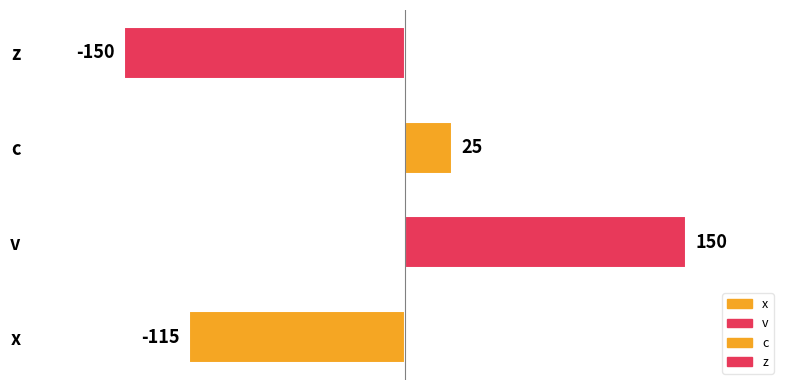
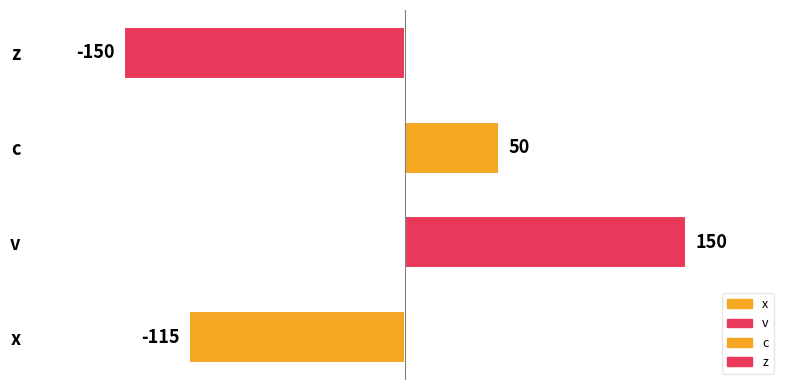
  {
    "z": -150,
-   "c": 25,
+   "c": 50,
    "v": 150,
    "x": -115
  }
